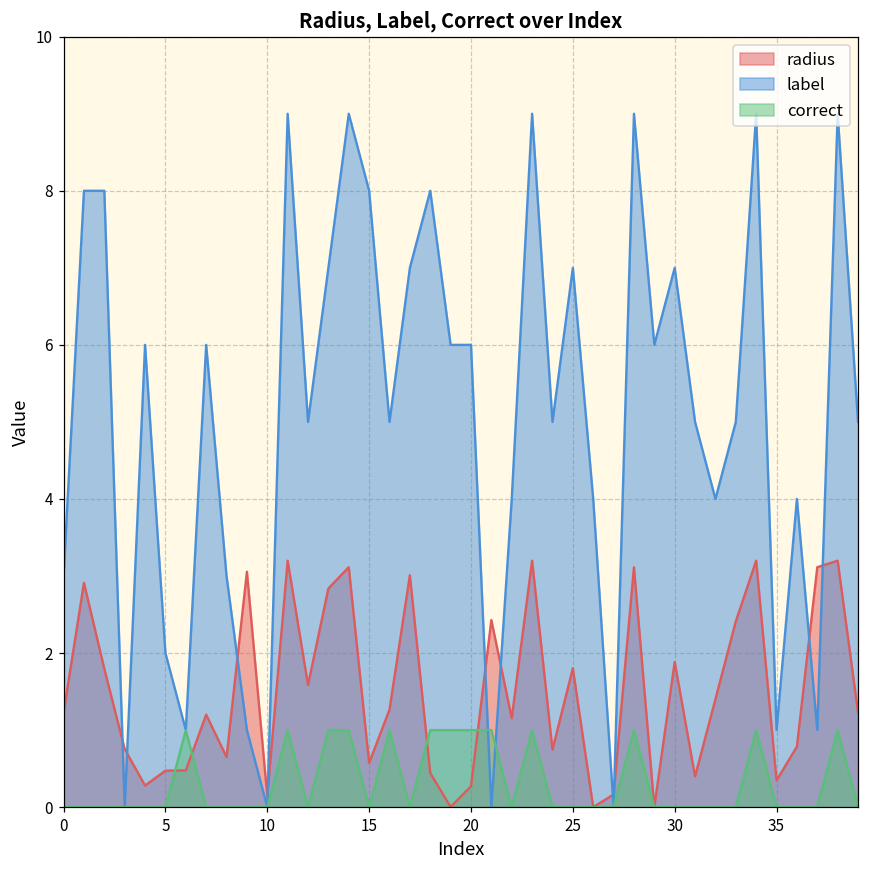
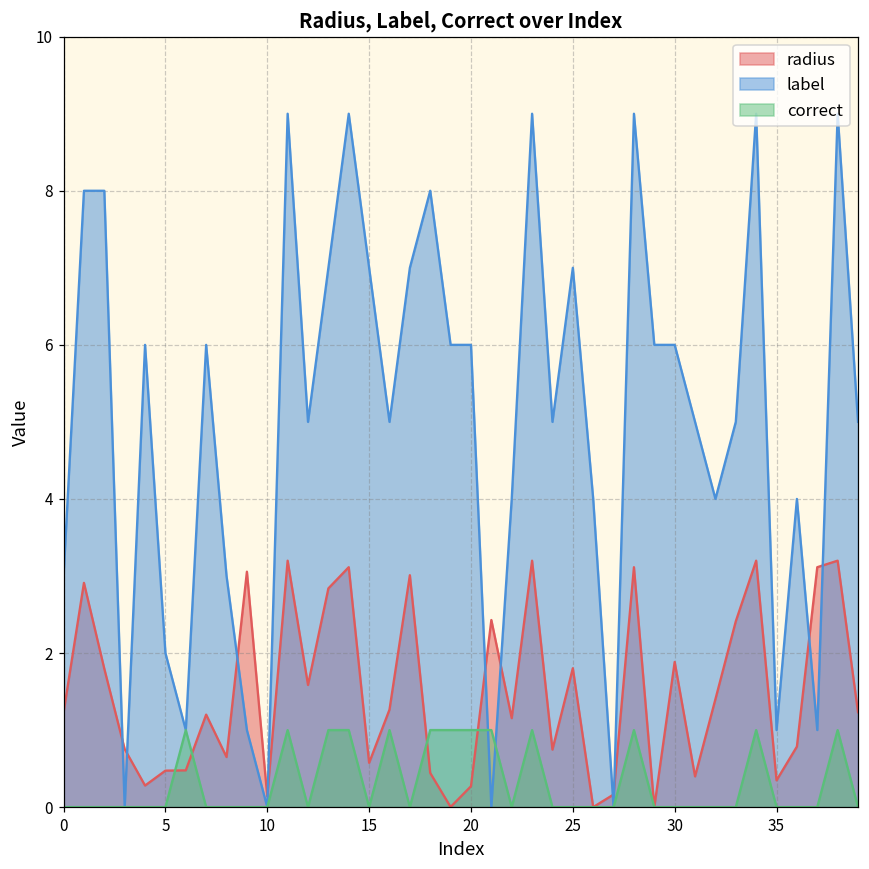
  {
    "radius": {
      "0": 1.2,
      "5": 0.5,
      "10": 0.1,
      "15": 0.6,
      "20": 0.3,
      "25": 1.8,
      "30": 1.9,
      "35": 0.3
    },
    "label": {
      "0": 3,
      "5": 2,
-     "15": 8,
+     "15": 7,
      "20": 6,
      "25": 7,
-     "30": 7,
+     "30": 6,
      "35": 1
    },
    "correct": {
      "0": 0,
      "5": 0,
      "15": 0,
      "20": 1,
      "25": 0,
      "30": 0,
      "35": 0
    }
  }
